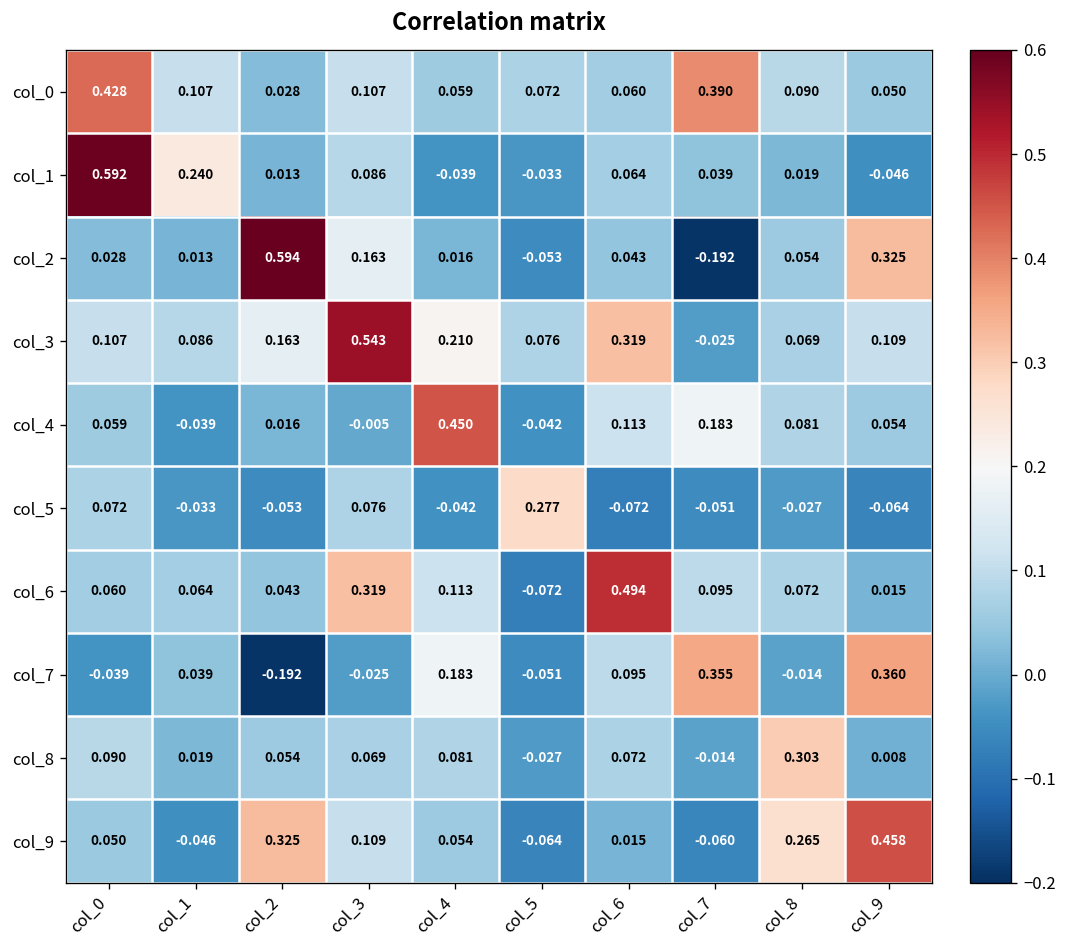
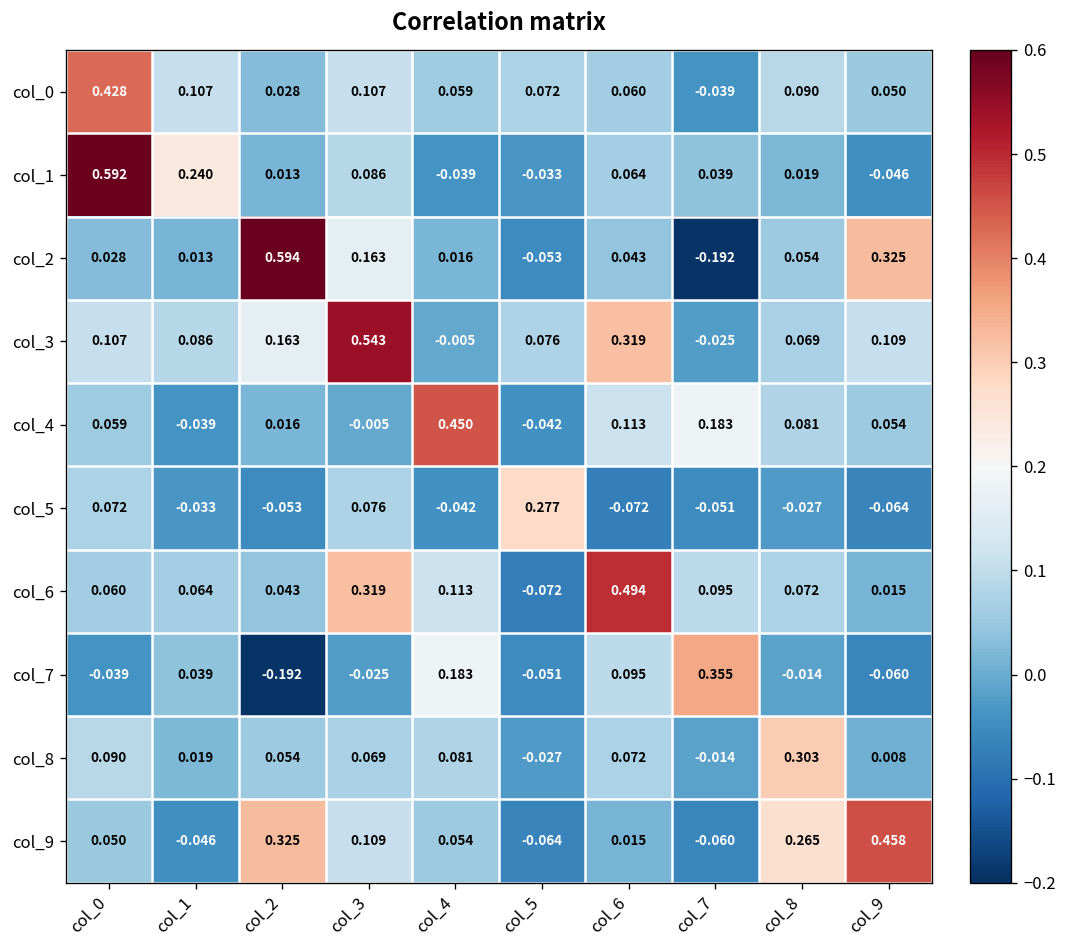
  {
    "col_0": {
      "col_0": 0.428,
      "col_1": 0.107,
      "col_2": 0.028,
      "col_3": 0.107,
      "col_4": 0.059,
      "col_5": 0.072,
      "col_6": 0.060,
-     "col_7": 0.390,
+     "col_7": -0.039,
      "col_8": 0.090,
      "col_9": 0.050
    },
    "col_1": {
      "col_0": 0.592,
      "col_1": 0.240,
      "col_2": 0.013,
      "col_3": 0.086,
      "col_4": -0.039,
      "col_5": -0.033,
      "col_6": 0.064,
      "col_7": 0.039,
      "col_8": 0.019,
      "col_9": -0.046
    },
    "col_2": {
      "col_0": 0.028,
      "col_1": 0.013,
      "col_2": 0.594,
      "col_3": 0.163,
      "col_4": 0.016,
      "col_5": -0.053,
      "col_6": 0.043,
      "col_7": -0.192,
      "col_8": 0.054,
      "col_9": 0.325
    },
    "col_3": {
      "col_0": 0.107,
      "col_1": 0.086,
      "col_2": 0.163,
      "col_3": 0.543,
-     "col_4": 0.210,
+     "col_4": -0.005,
      "col_5": 0.076,
      "col_6": 0.319,
      "col_7": -0.025,
      "col_8": 0.069,
      "col_9": 0.109
    },
    "col_4": {
      "col_0": 0.059,
      "col_1": -0.039,
      "col_2": 0.016,
      "col_3": -0.005,
      "col_4": 0.450,
      "col_5": -0.042,
      "col_6": 0.113,
      "col_7": 0.183,
      "col_8": 0.081,
      "col_9": 0.054
    },
    "col_5": {
      "col_0": 0.072,
      "col_1": -0.033,
      "col_2": -0.053,
      "col_3": 0.076,
      "col_4": -0.042,
      "col_5": 0.277,
      "col_6": -0.072,
      "col_7": -0.051,
      "col_8": -0.027,
      "col_9": -0.064
    },
    "col_6": {
      "col_0": 0.060,
      "col_1": 0.064,
      "col_2": 0.043,
      "col_3": 0.319,
      "col_4": 0.113,
      "col_5": -0.072,
      "col_6": 0.494,
      "col_7": 0.095,
      "col_8": 0.072,
      "col_9": 0.015
    },
    "col_7": {
      "col_0": -0.039,
      "col_1": 0.039,
      "col_2": -0.192,
      "col_3": -0.025,
      "col_4": 0.183,
      "col_5": -0.051,
      "col_6": 0.095,
      "col_7": 0.355,
      "col_8": -0.014,
-     "col_9": 0.360
+     "col_9": -0.060
    },
    "col_8": {
      "col_0": 0.090,
      "col_1": 0.019,
      "col_2": 0.054,
      "col_3": 0.069,
      "col_4": 0.081,
      "col_5": -0.027,
      "col_6": 0.072,
      "col_7": -0.014,
      "col_8": 0.303,
      "col_9": 0.008
    },
    "col_9": {
      "col_0": 0.050,
      "col_1": -0.046,
      "col_2": 0.325,
      "col_3": 0.109,
      "col_4": 0.054,
      "col_5": -0.064,
      "col_6": 0.015,
      "col_7": -0.060,
      "col_8": 0.265,
      "col_9": 0.458
    }
  }
